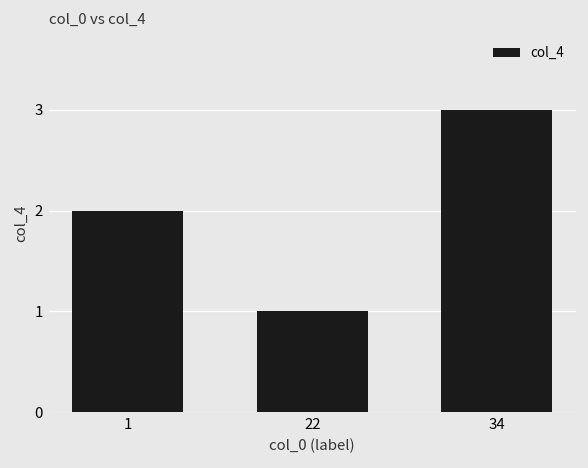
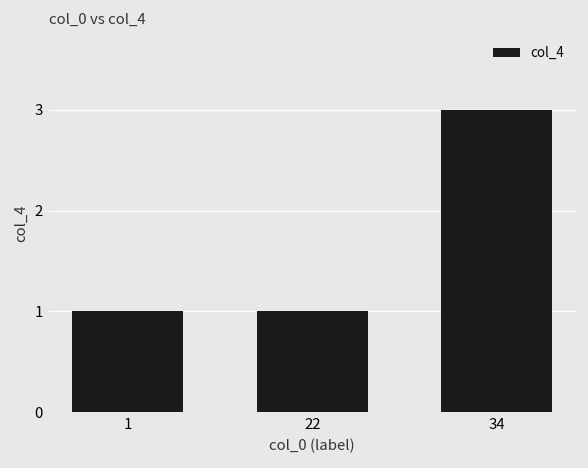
  {
-   "1": 2,
+   "1": 1,
    "22": 1,
    "34": 3
  }
